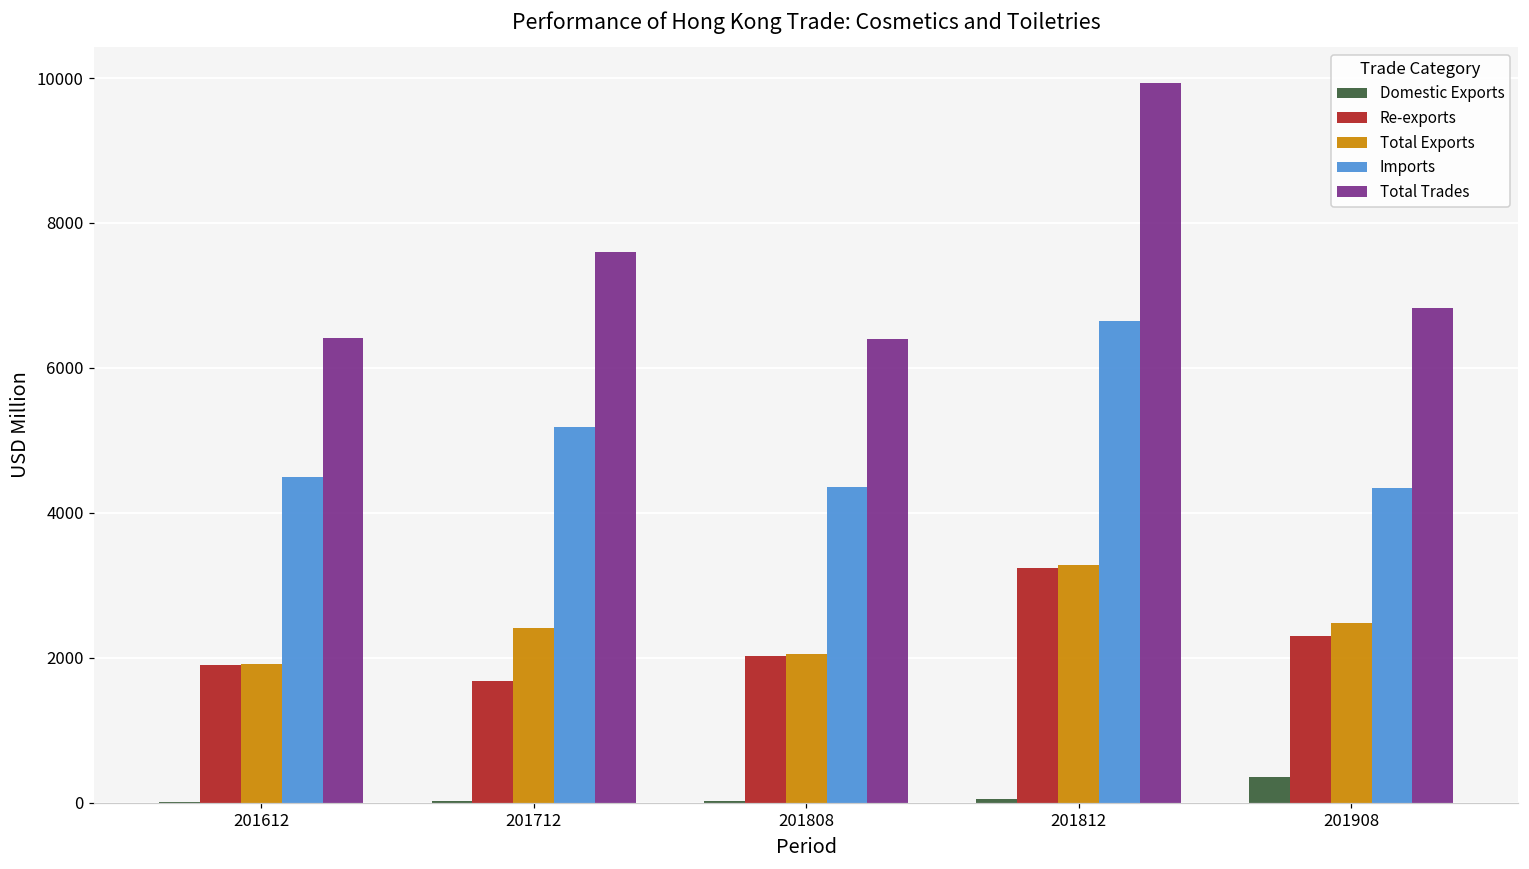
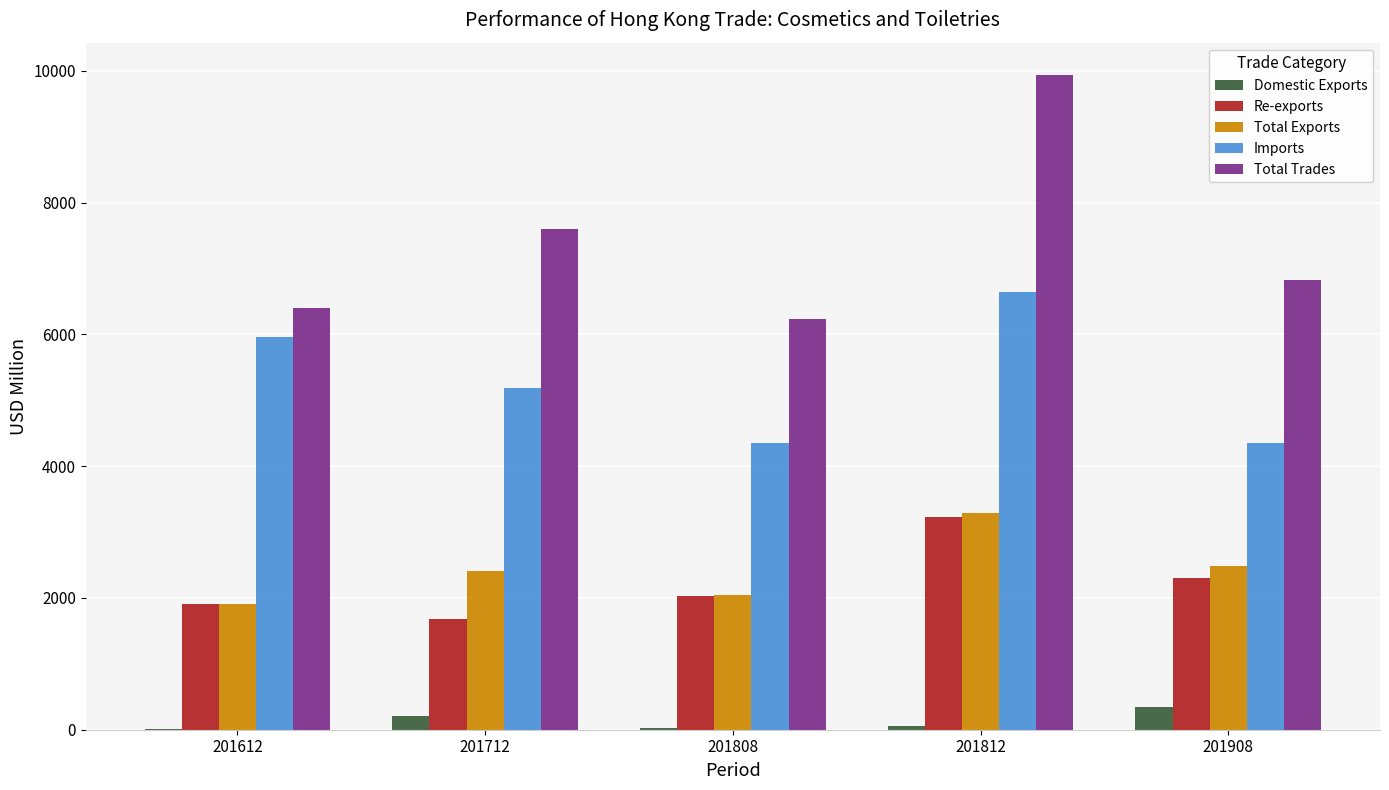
  {
    "Domestic Exports": {
-     "201712": 0,
+     "201712": 200,
      "201812": 100,
      "201908": 300
    },
    "Re-exports": {
      "201612": 1900,
      "201712": 1700,
      "201808": 2000,
      "201812": 3200,
      "201908": 2300
    },
    "Total Exports": {
      "201612": 1900,
      "201712": 2400,
      "201808": 2100,
      "201812": 3300,
      "201908": 2500
    },
    "Imports": {
-     "201612": 4500,
+     "201612": 6000,
      "201712": 5200,
      "201808": 4400,
      "201812": 6600,
      "201908": 4300
    },
    "Total Trades": {
      "201612": 6400,
      "201712": 7600,
-     "201808": 6400,
+     "201808": 6200,
      "201812": 9900,
      "201908": 6800
    }
  }
